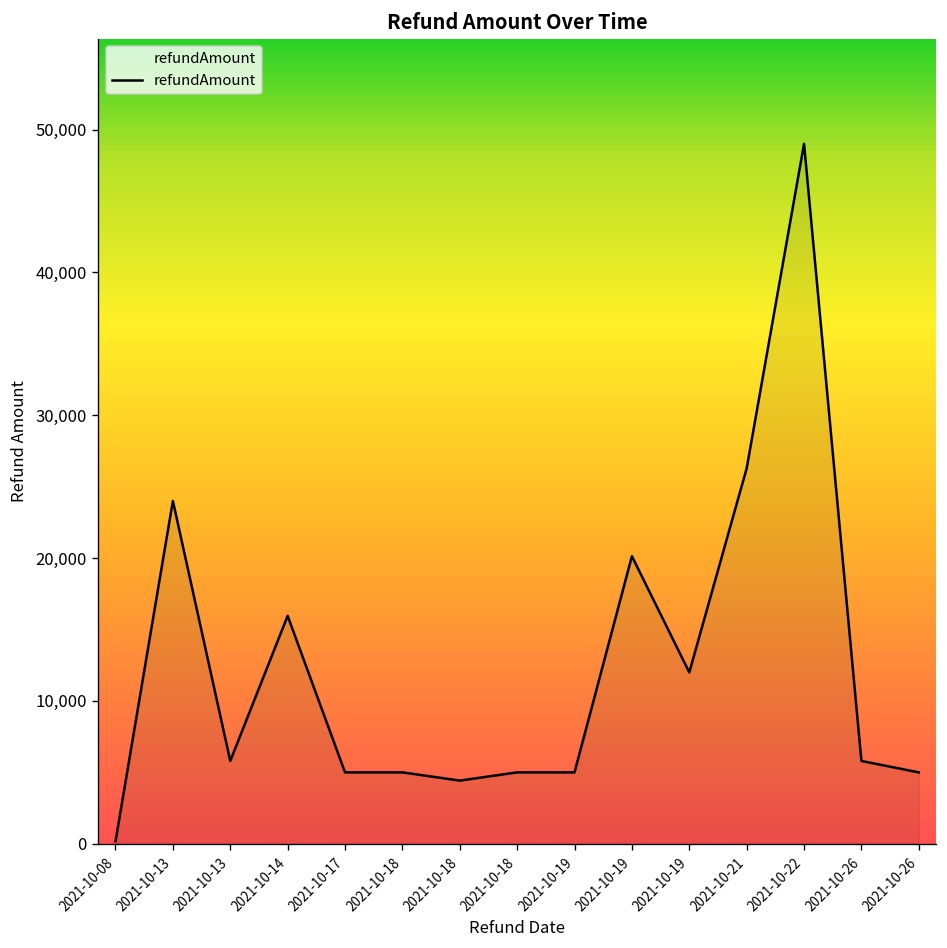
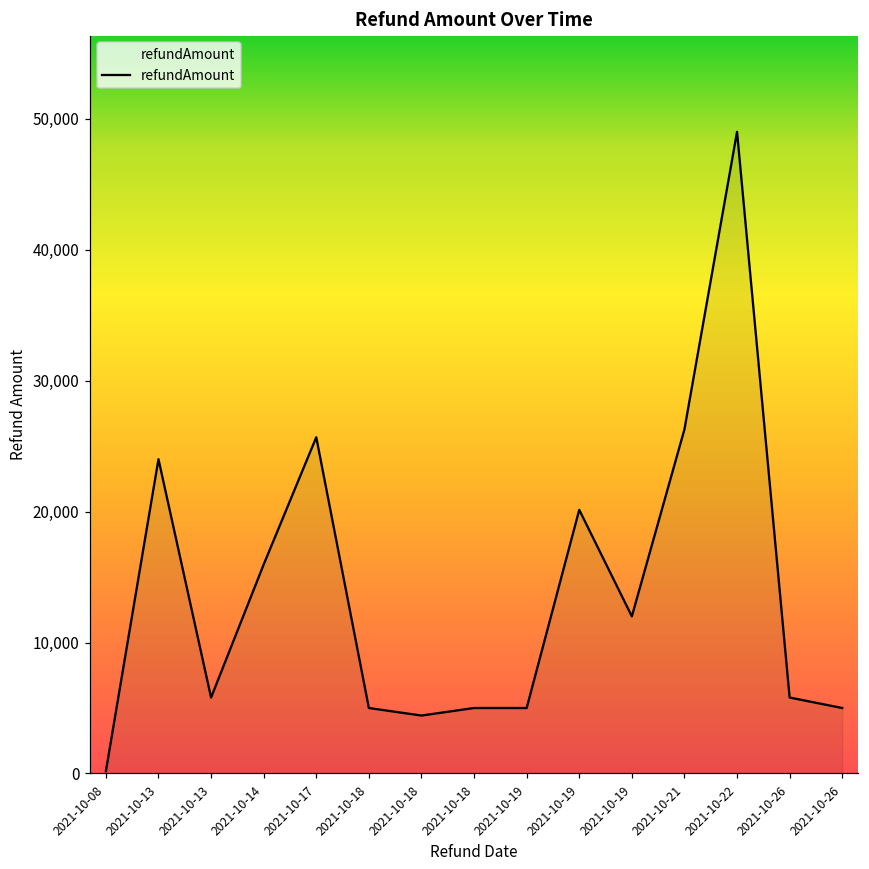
  {
    "2021-10-08": "200",
    "2021-10-14": "16,000",
-   "2021-10-17": "5,000",
+   "2021-10-17": "25,700",
    "2021-10-21": "26,300",
    "2021-10-22": "49,000"
  }
